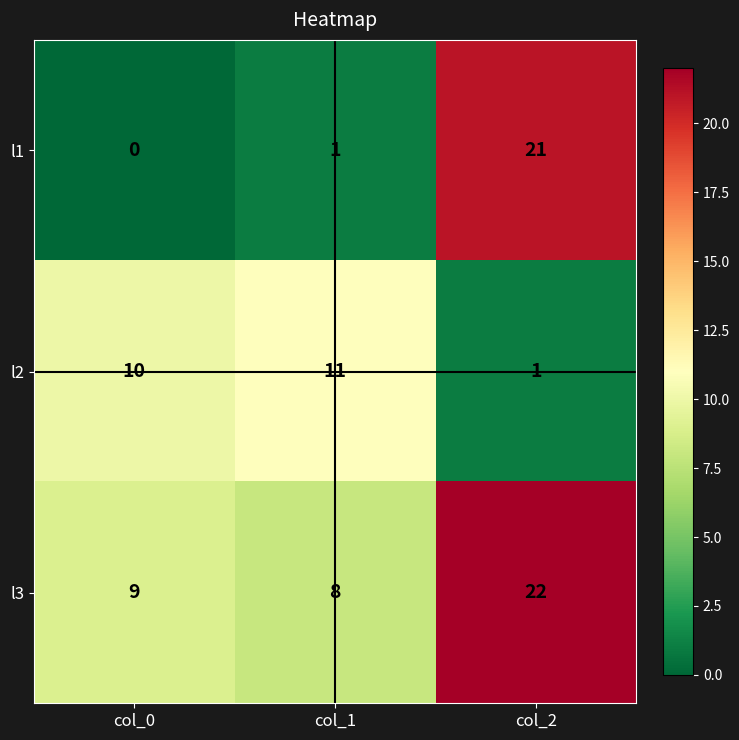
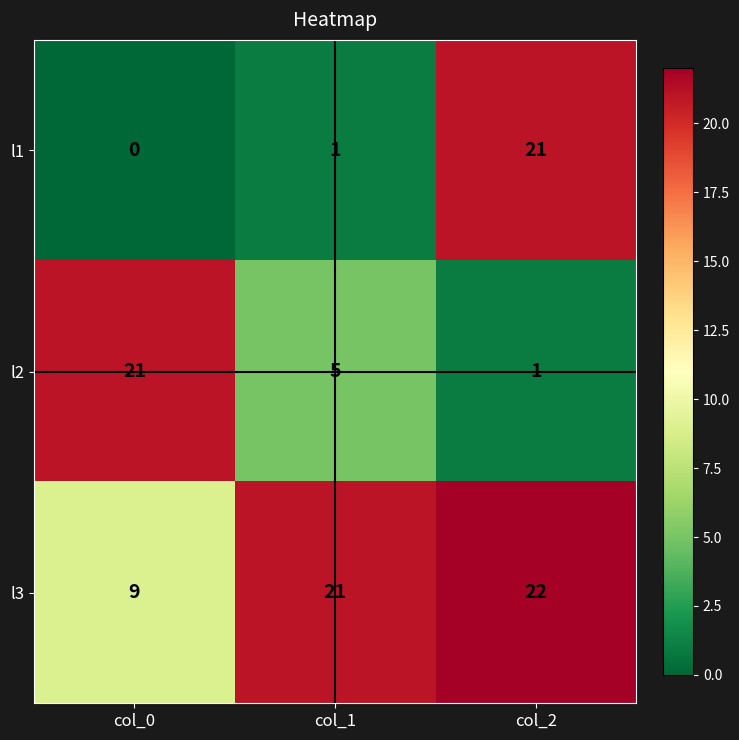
  {
    "l1": {
      "col_0": 0,
      "col_1": 1,
      "col_2": 21
    },
    "l2": {
-     "col_0": 10,
-     "col_1": 11,
+     "col_0": 21,
+     "col_1": 5,
      "col_2": 1
    },
    "l3": {
      "col_0": 9,
-     "col_1": 8,
+     "col_1": 21,
      "col_2": 22
    }
  }
